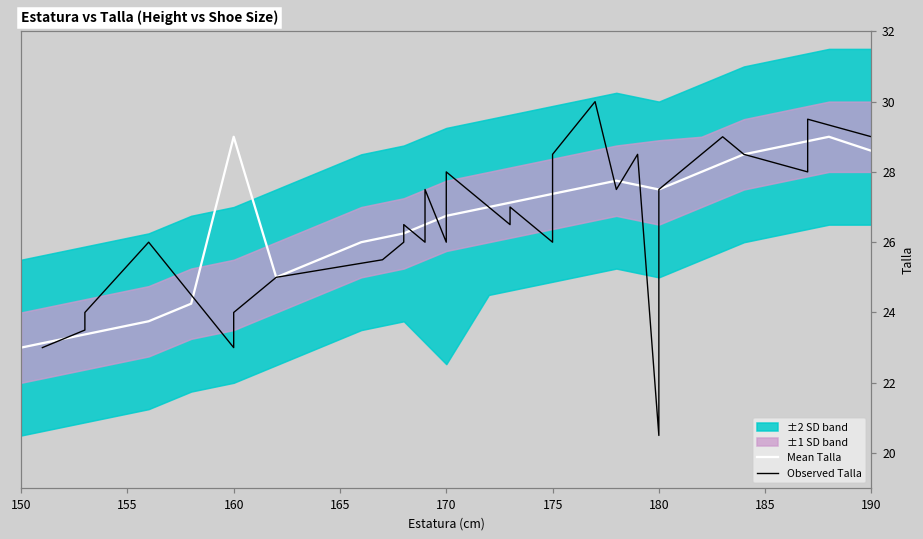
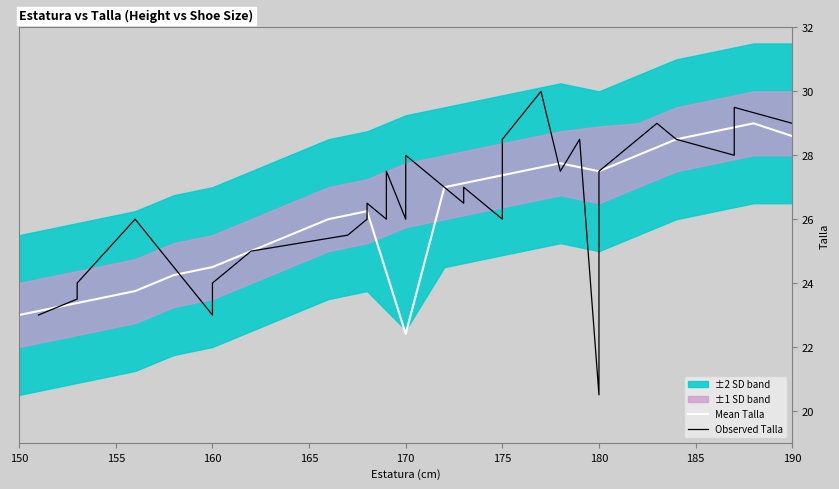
  {
    "Mean Talla": {
      "150": 23.0,
-     "160": 29.0,
-     "170": 26.8,
+     "160": 24.5,
+     "170": 22.4,
      "190": 28.6
    }
  }
